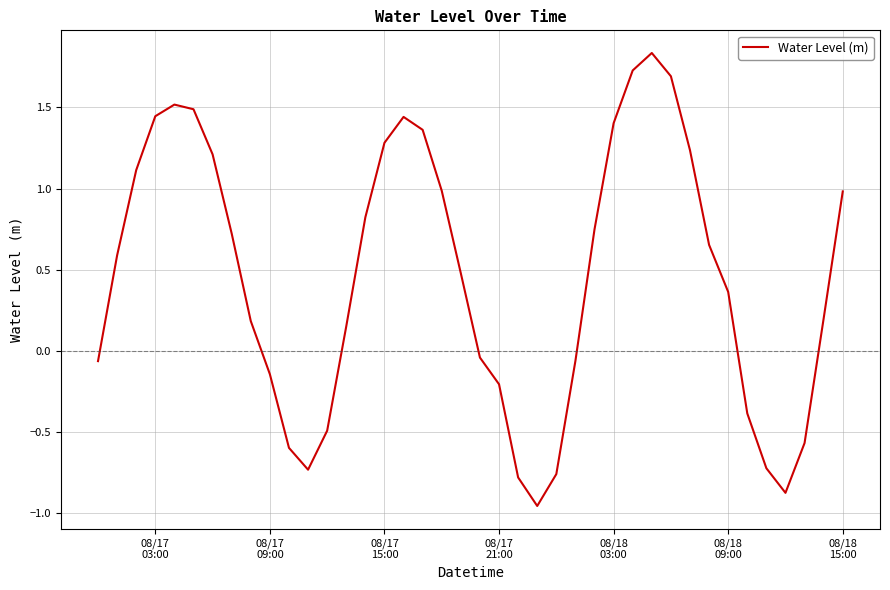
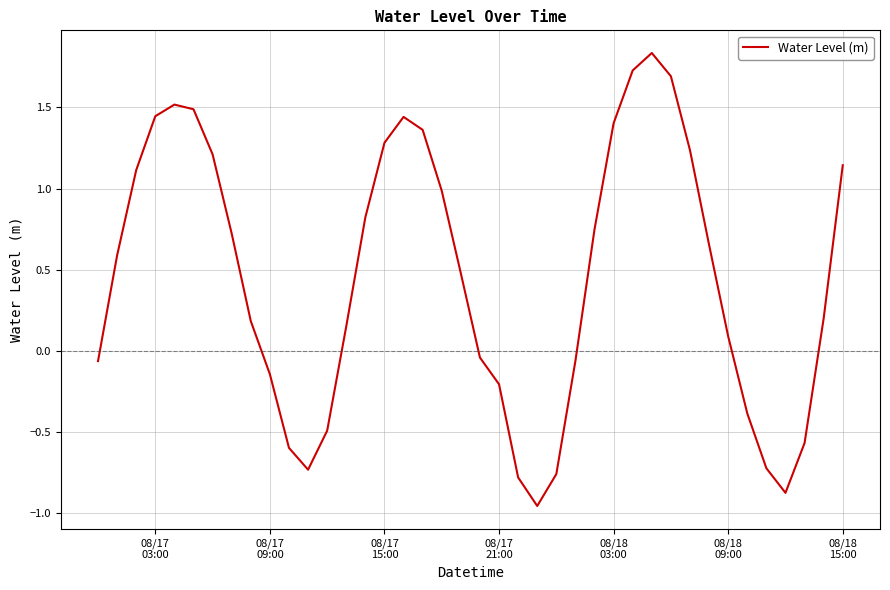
  {
    "08/17 03:00": 1.45,
    "08/17 09:00": -0.15,
    "08/17 15:00": 1.28,
    "08/17 21:00": -0.21,
    "08/18 03:00": 1.40,
-   "08/18 09:00": 0.36,
-   "08/18 15:00": 0.98
+   "08/18 09:00": 0.09,
+   "08/18 15:00": 1.14
  }
